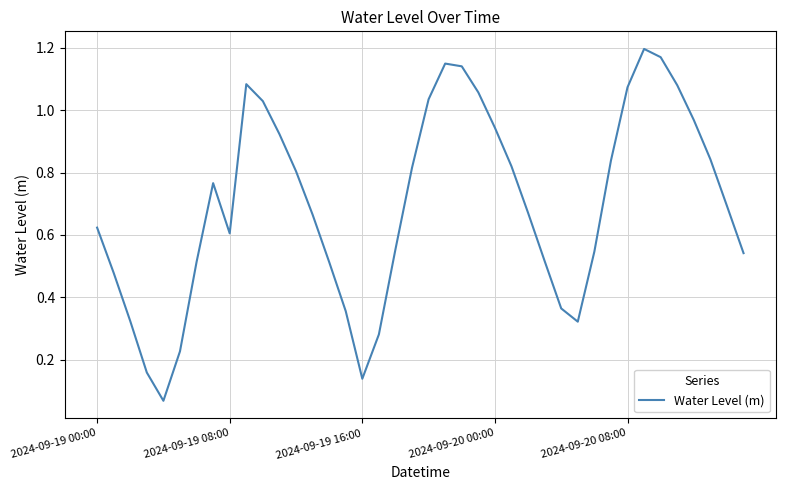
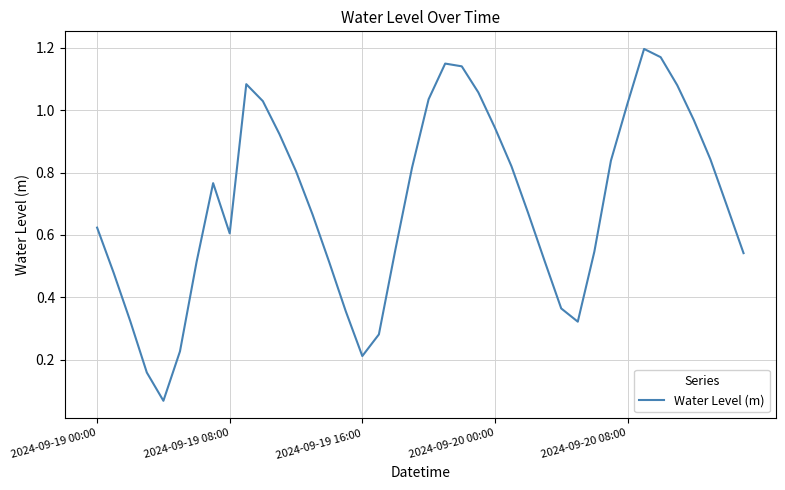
  {
    "2024-09-19 00:00": 0.62,
    "2024-09-19 08:00": 0.61,
-   "2024-09-19 16:00": 0.14,
+   "2024-09-19 16:00": 0.21,
    "2024-09-20 00:00": 0.94,
-   "2024-09-20 08:00": 1.07
+   "2024-09-20 08:00": 1.02
  }
